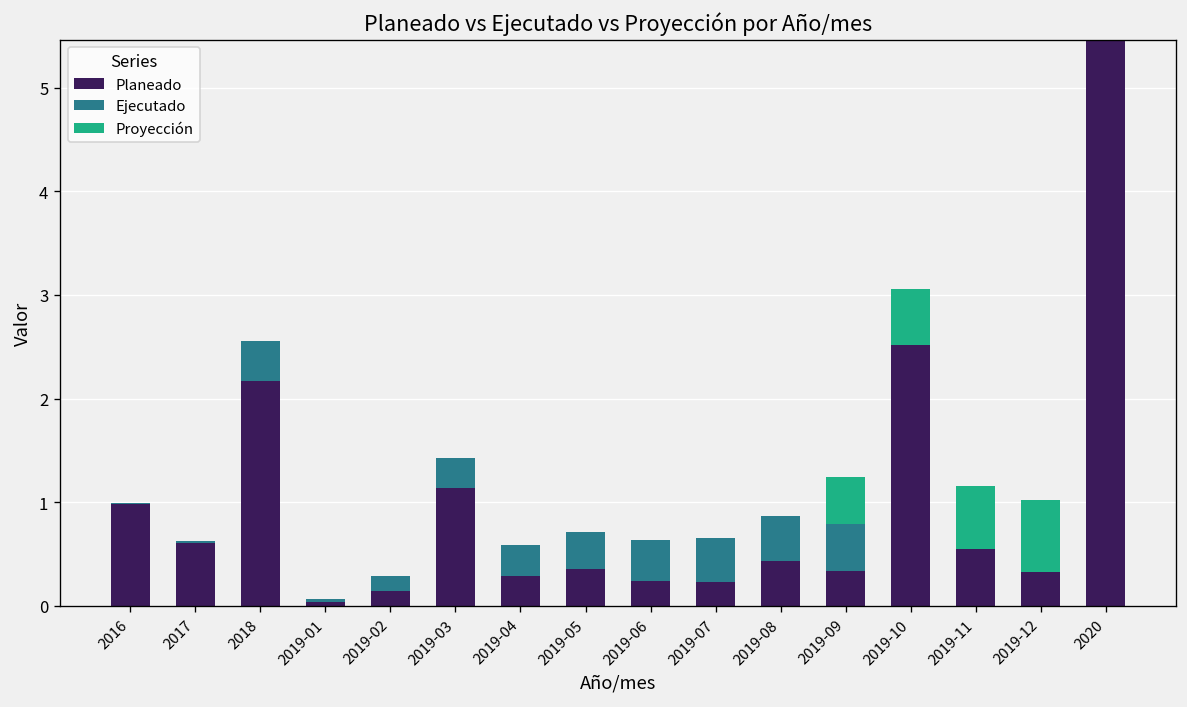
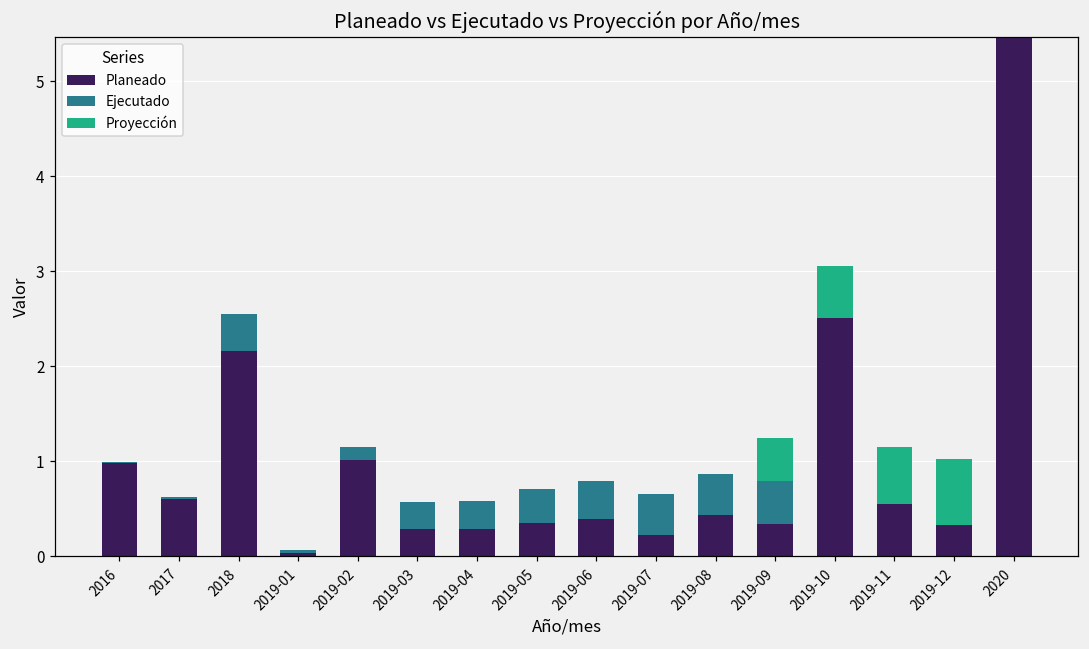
  {
    "Planeado": {
      "2016": 1.0,
      "2017": 0.6,
      "2018": 2.2,
      "2019-01": 0.0,
-     "2019-02": 0.1,
-     "2019-03": 1.1,
+     "2019-02": 1.0,
+     "2019-03": 0.3,
      "2019-04": 0.3,
      "2019-05": 0.4,
-     "2019-06": 0.2,
+     "2019-06": 0.4,
      "2019-07": 0.2,
      "2019-08": 0.4,
      "2019-09": 0.3,
      "2019-10": 2.5,
      "2019-11": 0.5,
      "2019-12": 0.3,
      "2020": 5.5
    }
  }
